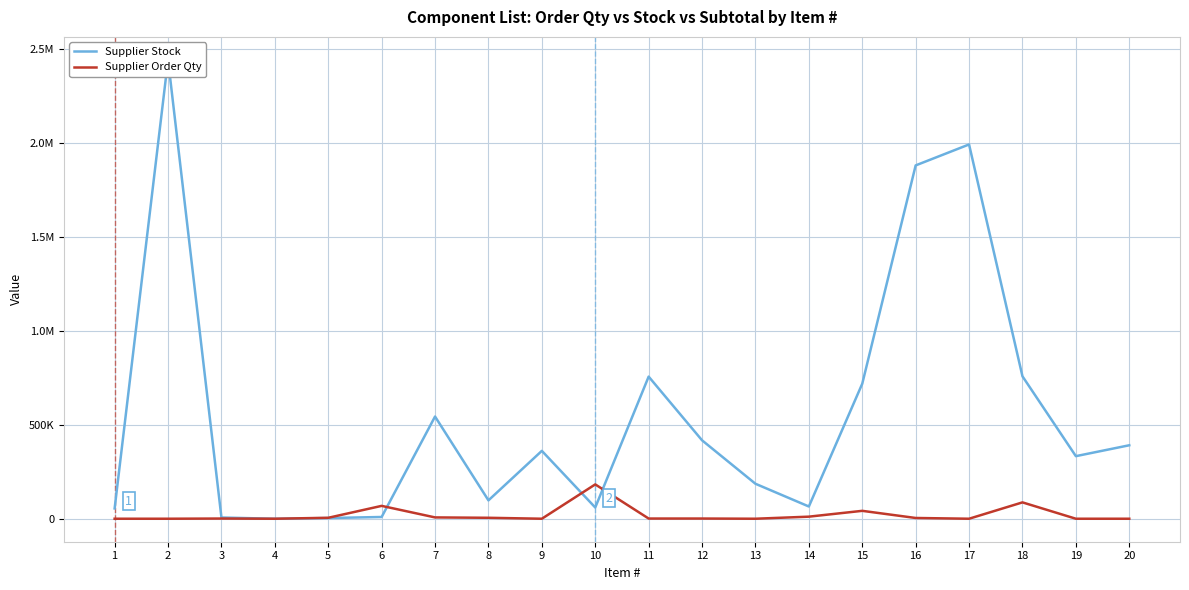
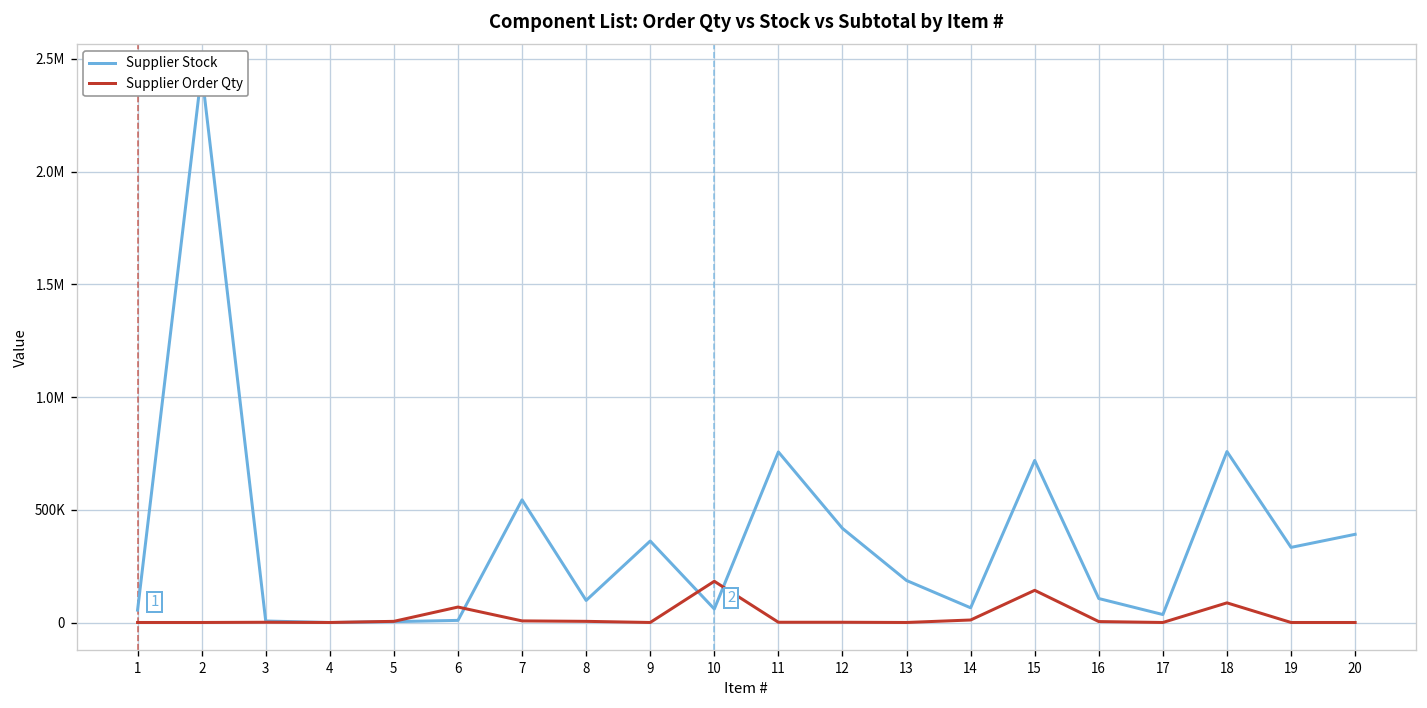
  {
    "Supplier Stock": {
      "6": 10000,
      "7": 540000,
      "8": 100000,
      "9": 360000,
      "11": 760000,
      "12": 420000,
      "13": 190000,
      "14": 70000,
      "15": 720000,
-     "16": 1880000,
-     "17": 1990000,
+     "16": 110000,
+     "17": 40000,
      "18": 760000,
      "19": 330000,
      "20": 390000
    },
    "Supplier Order Qty": {
      "1": 0,
      "2": 0,
      "6": 70000,
      "7": 10000,
      "8": 10000,
      "9": 0,
      "10": 180000,
      "11": 0,
      "12": 0,
      "13": 0,
      "14": 10000,
-     "15": 40000,
+     "15": 140000,
      "16": 10000,
      "17": 0,
      "18": 90000,
      "19": 0,
      "20": 0
    }
  }
